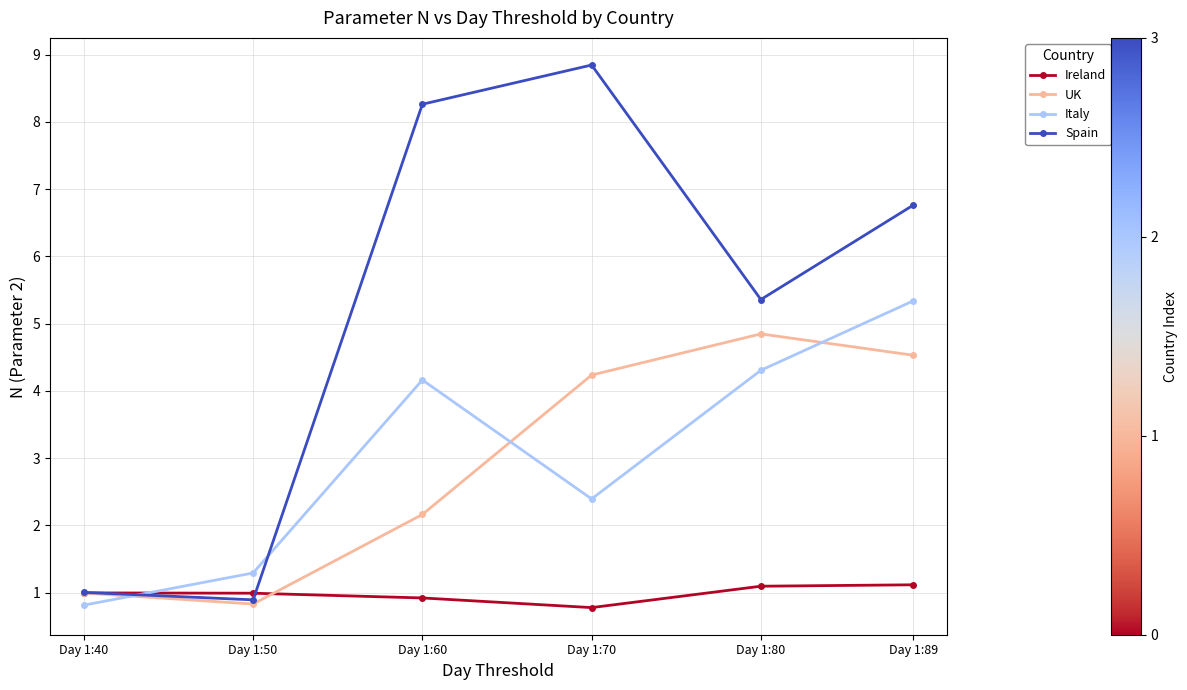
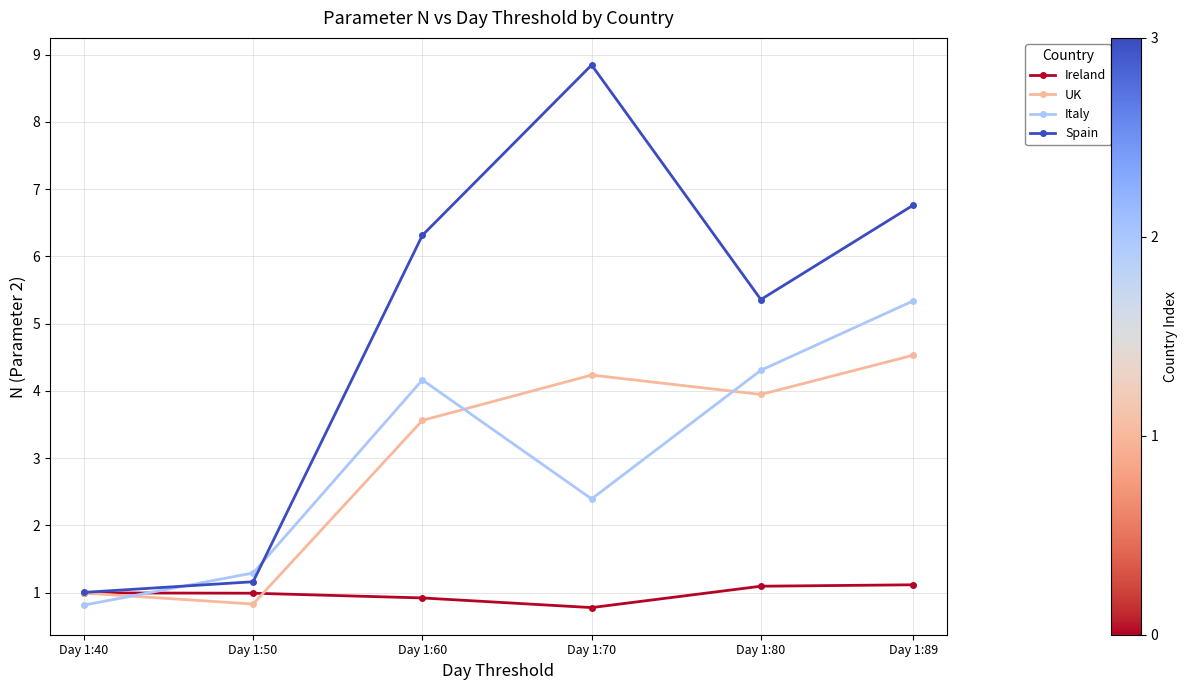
  {
    "Ireland": {
      "Day 1:50": 1.0,
      "Day 1:60": 0.9,
      "Day 1:70": 0.8,
      "Day 1:80": 1.1,
      "Day 1:89": 1.1
    },
    "UK": {
      "Day 1:50": 0.8,
-     "Day 1:60": 2.2,
+     "Day 1:60": 3.6,
      "Day 1:70": 4.2,
-     "Day 1:80": 4.8,
+     "Day 1:80": 3.9,
      "Day 1:89": 4.5
    },
    "Italy": {
      "Day 1:40": 0.8,
      "Day 1:50": 1.3,
      "Day 1:60": 4.2,
      "Day 1:70": 2.4,
      "Day 1:80": 4.3,
      "Day 1:89": 5.3
    },
    "Spain": {
-     "Day 1:50": 0.9,
-     "Day 1:60": 8.3,
+     "Day 1:50": 1.2,
+     "Day 1:60": 6.3,
      "Day 1:70": 8.8,
      "Day 1:80": 5.4,
      "Day 1:89": 6.8
    }
  }
